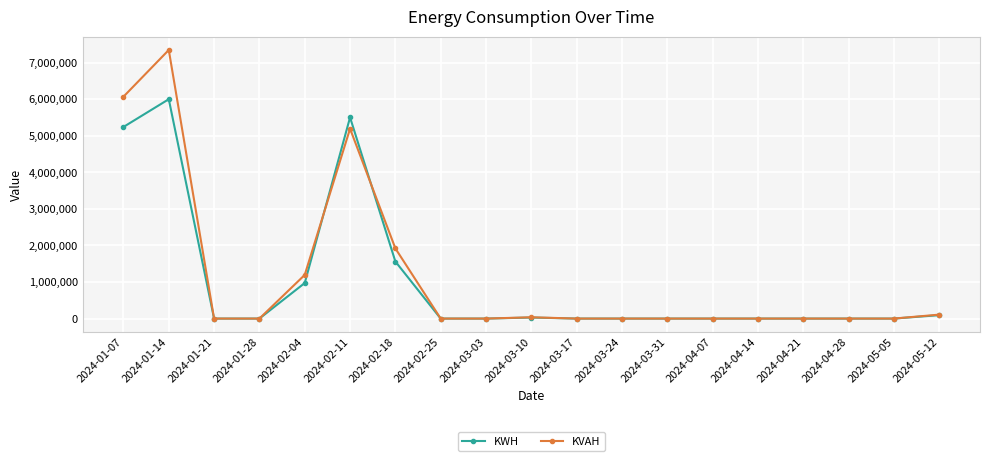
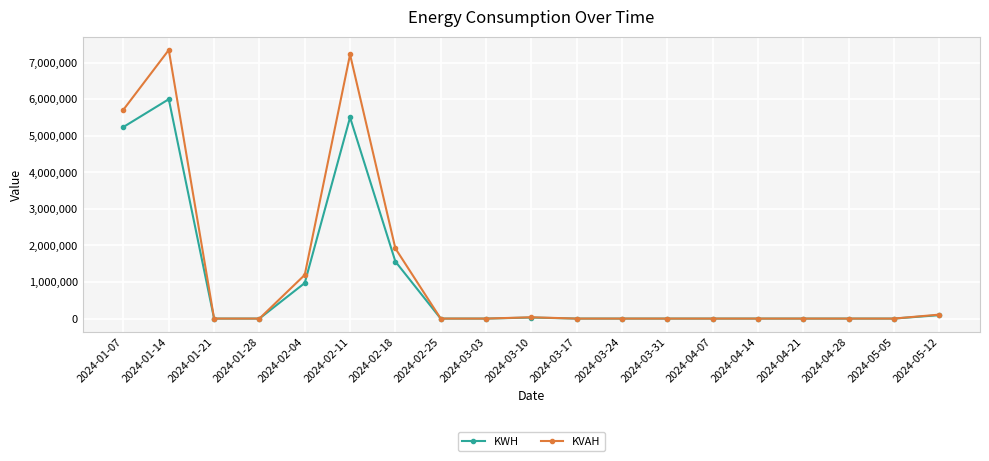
  {
    "KWH": {
      "2024-01-07": "5,200,000",
      "2024-01-14": "6,000,000",
      "2024-02-04": "1,000,000",
      "2024-02-11": "5,500,000",
      "2024-02-18": "1,600,000"
    },
    "KVAH": {
-     "2024-01-07": "6,100,000",
+     "2024-01-07": "5,700,000",
      "2024-01-14": "7,300,000",
      "2024-02-04": "1,200,000",
-     "2024-02-11": "5,200,000",
+     "2024-02-11": "7,200,000",
      "2024-02-18": "1,900,000"
    }
  }
